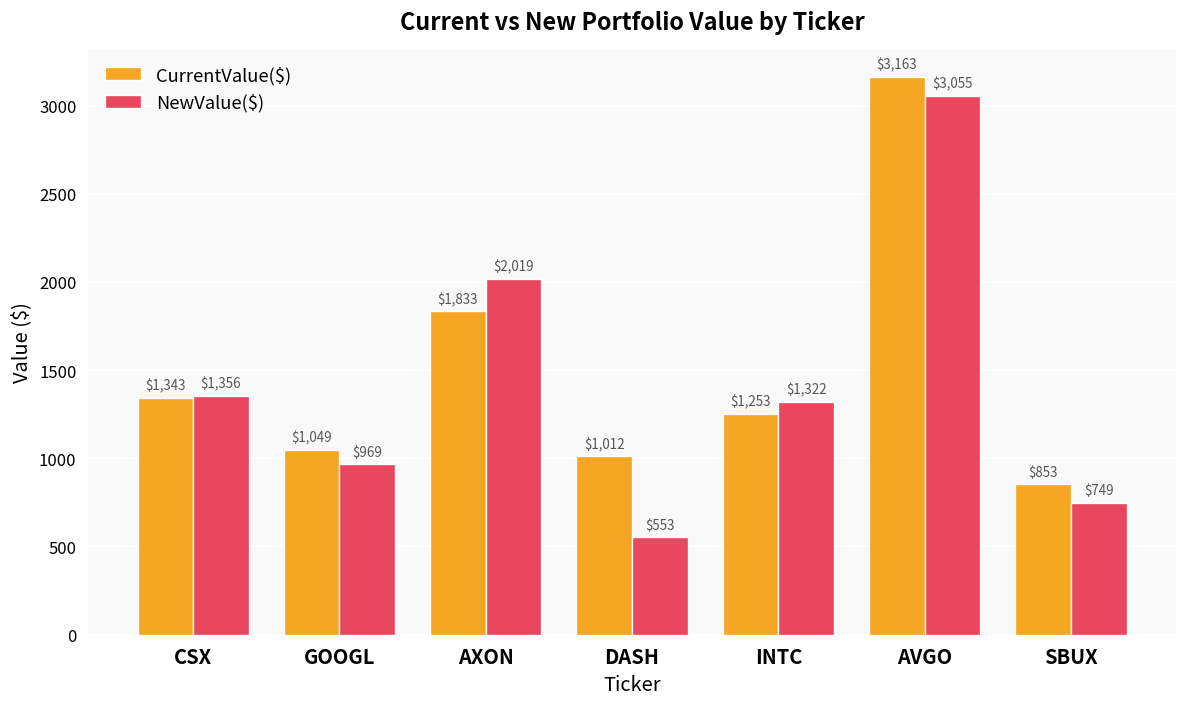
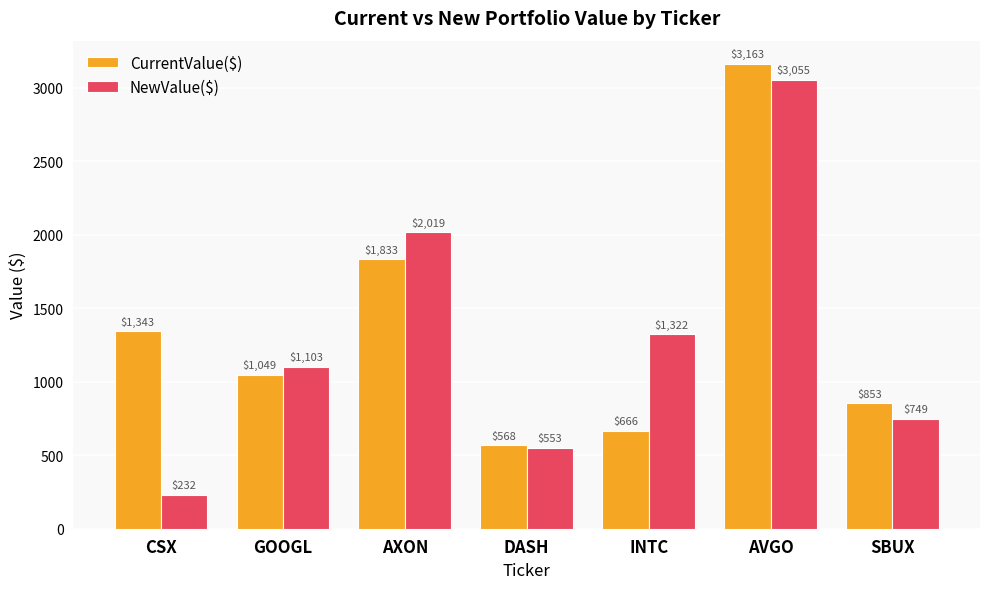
  {
    "CurrentValue($)": {
      "CSX": "$1,343",
      "GOOGL": "$1,049",
      "AXON": "$1,833",
-     "DASH": "$1,012",
-     "INTC": "$1,253",
+     "DASH": "$568",
+     "INTC": "$666",
      "AVGO": "$3,163",
      "SBUX": "$853"
    },
    "NewValue($)": {
-     "CSX": "$1,356",
-     "GOOGL": "$969",
+     "CSX": "$232",
+     "GOOGL": "$1,103",
      "AXON": "$2,019",
      "DASH": "$553",
      "INTC": "$1,322",
      "AVGO": "$3,055",
      "SBUX": "$749"
    }
  }
